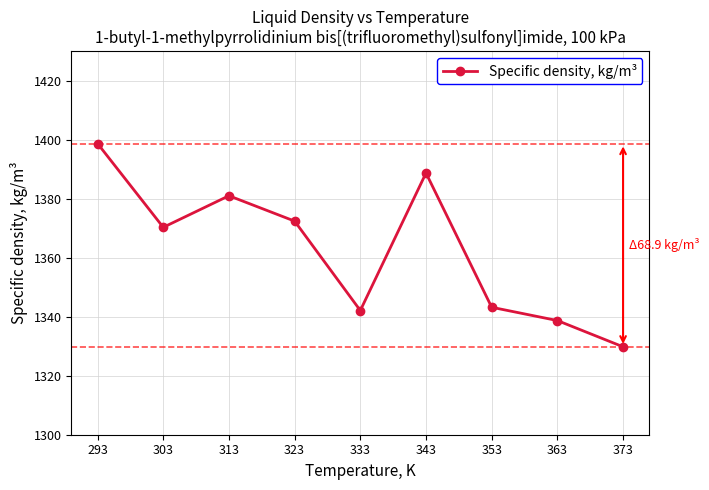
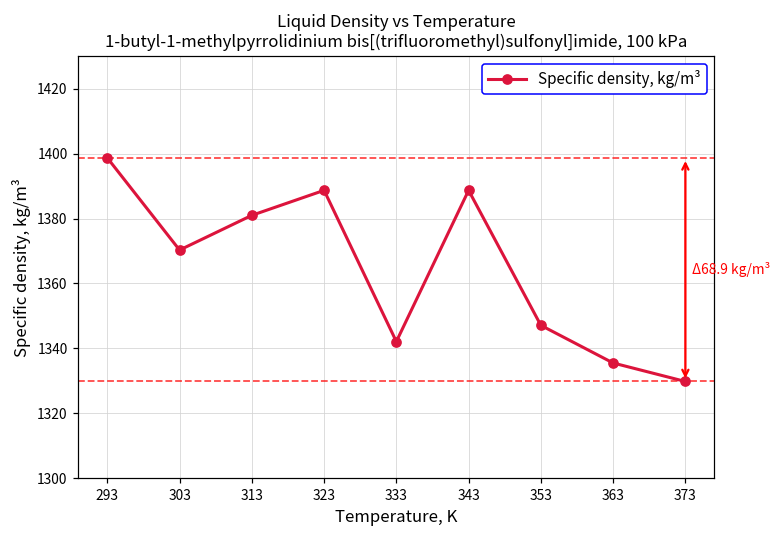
  {
    "293": 1399,
    "303": 1370,
    "313": 1381,
-   "323": 1372,
+   "323": 1389,
    "333": 1342,
    "343": 1389,
-   "353": 1343,
-   "363": 1339,
+   "353": 1347,
+   "363": 1336,
    "373": 1330
  }
